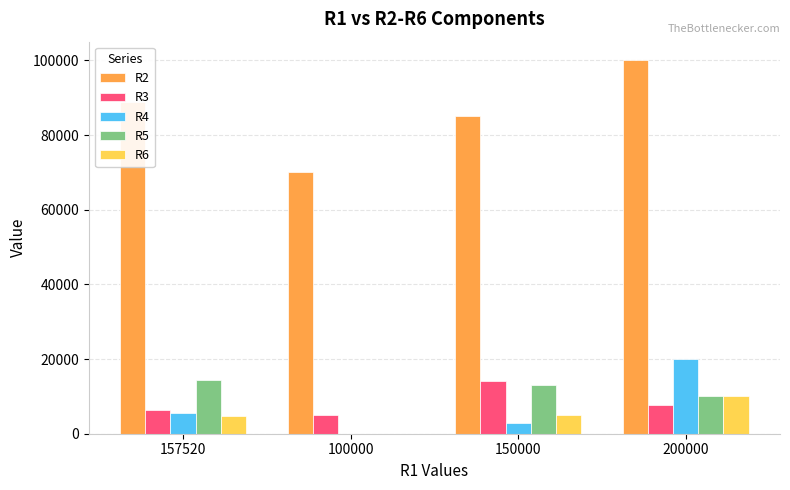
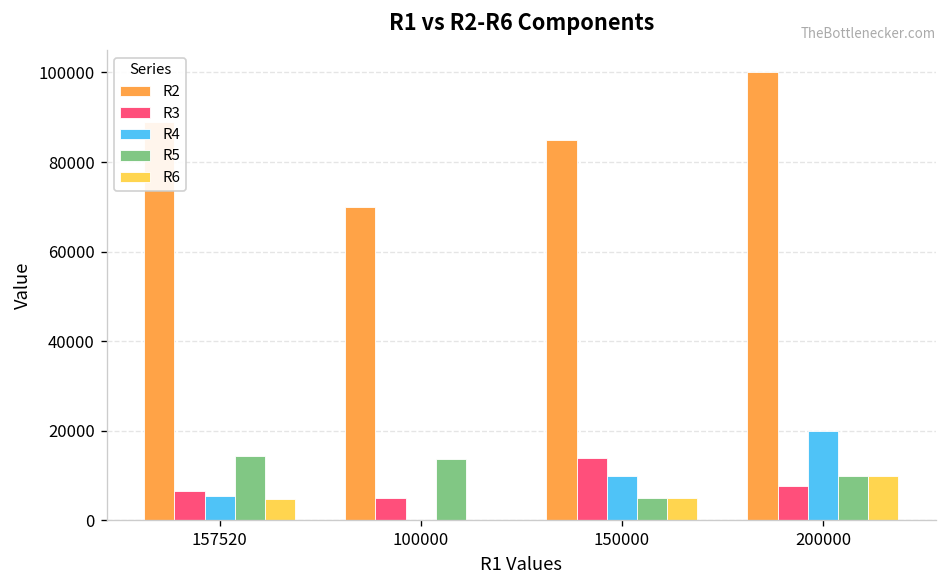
  {
    "R3": {
      "157520": 6000,
      "100000": 5000,
      "150000": 14000,
      "200000": 8000
    },
    "R4": {
      "157520": 5000,
      "100000": 0,
-     "150000": 3000,
+     "150000": 10000,
      "200000": 20000
    },
    "R5": {
      "157520": 14000,
-     "100000": 0,
-     "150000": 13000,
+     "100000": 14000,
+     "150000": 5000,
      "200000": 10000
    }
  }
